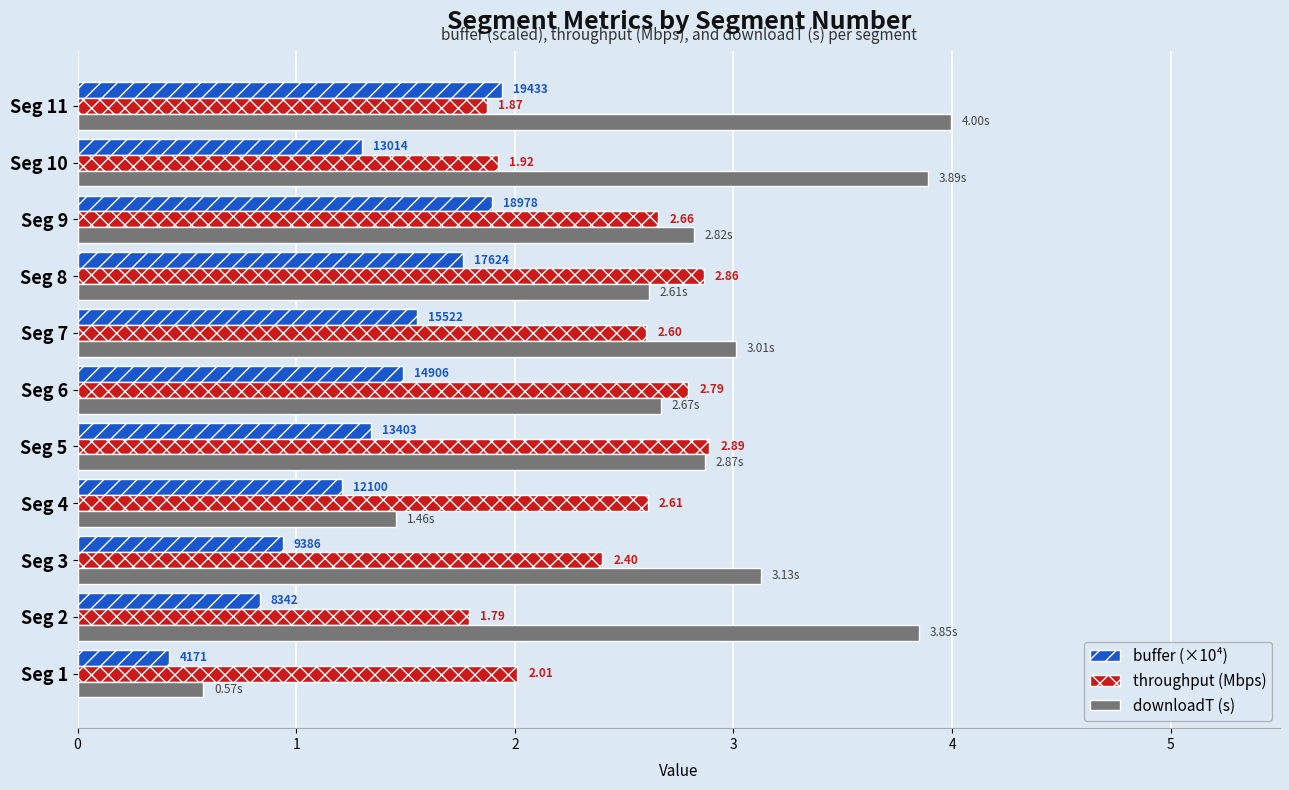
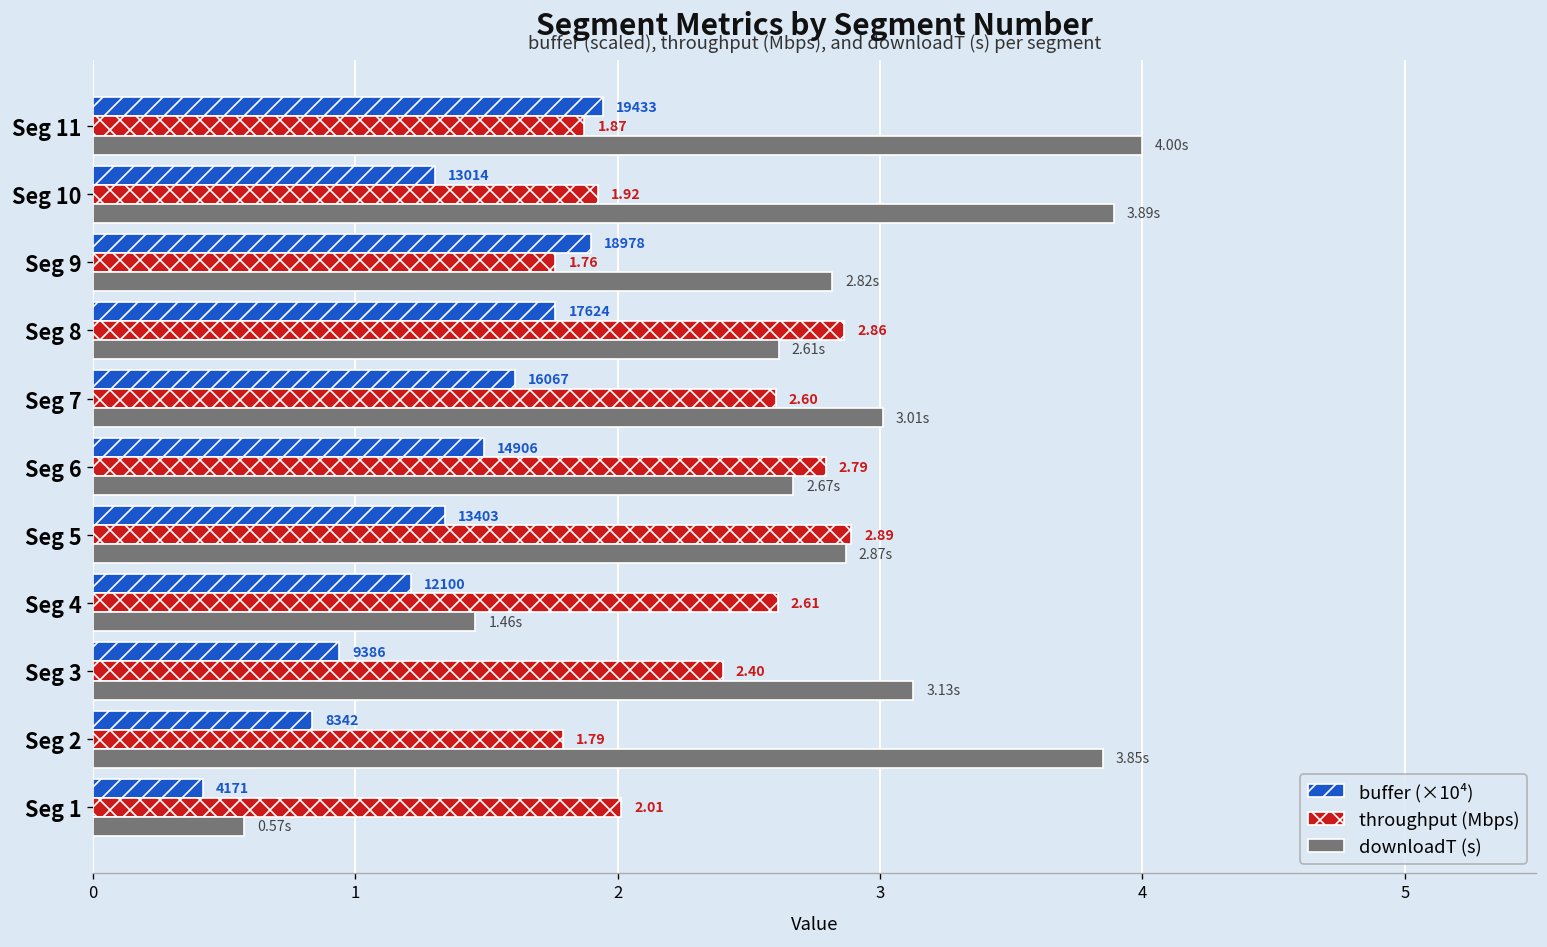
  {
    "buffer (×10⁴)": {
-     "Seg 7": "15522"
+     "Seg 7": "16067"
    },
    "throughput (Mbps)": {
      "Seg 11": "1.87",
      "Seg 10": "1.92",
-     "Seg 9": "2.66",
+     "Seg 9": "1.76",
      "Seg 8": "2.86",
      "Seg 7": "2.60",
      "Seg 6": "2.79",
      "Seg 5": "2.89",
      "Seg 4": "2.61",
      "Seg 3": "2.40",
      "Seg 2": "1.79",
      "Seg 1": "2.01"
    },
    "downloadT (s)": {
      "Seg 11": "4.00s",
      "Seg 10": "3.89s",
      "Seg 9": "2.82s",
      "Seg 8": "2.61s",
      "Seg 7": "3.01s",
      "Seg 6": "2.67s",
      "Seg 5": "2.87s",
      "Seg 4": "1.46s",
      "Seg 3": "3.13s",
      "Seg 2": "3.85s",
      "Seg 1": "0.57s"
    }
  }
